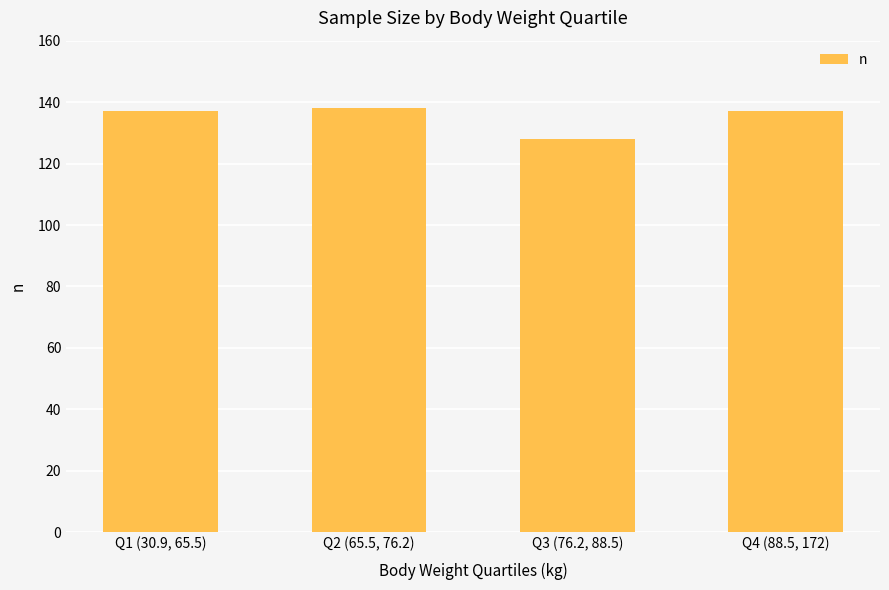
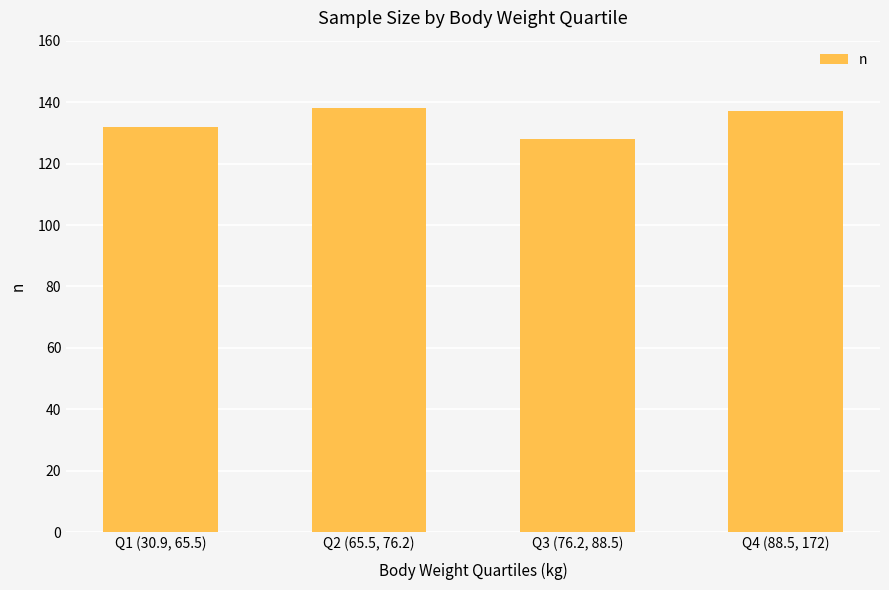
  {
-   "Q1 (30.9, 65.5)": 137,
+   "Q1 (30.9, 65.5)": 132,
    "Q2 (65.5, 76.2)": 138,
    "Q3 (76.2, 88.5)": 128,
    "Q4 (88.5, 172)": 137
  }
